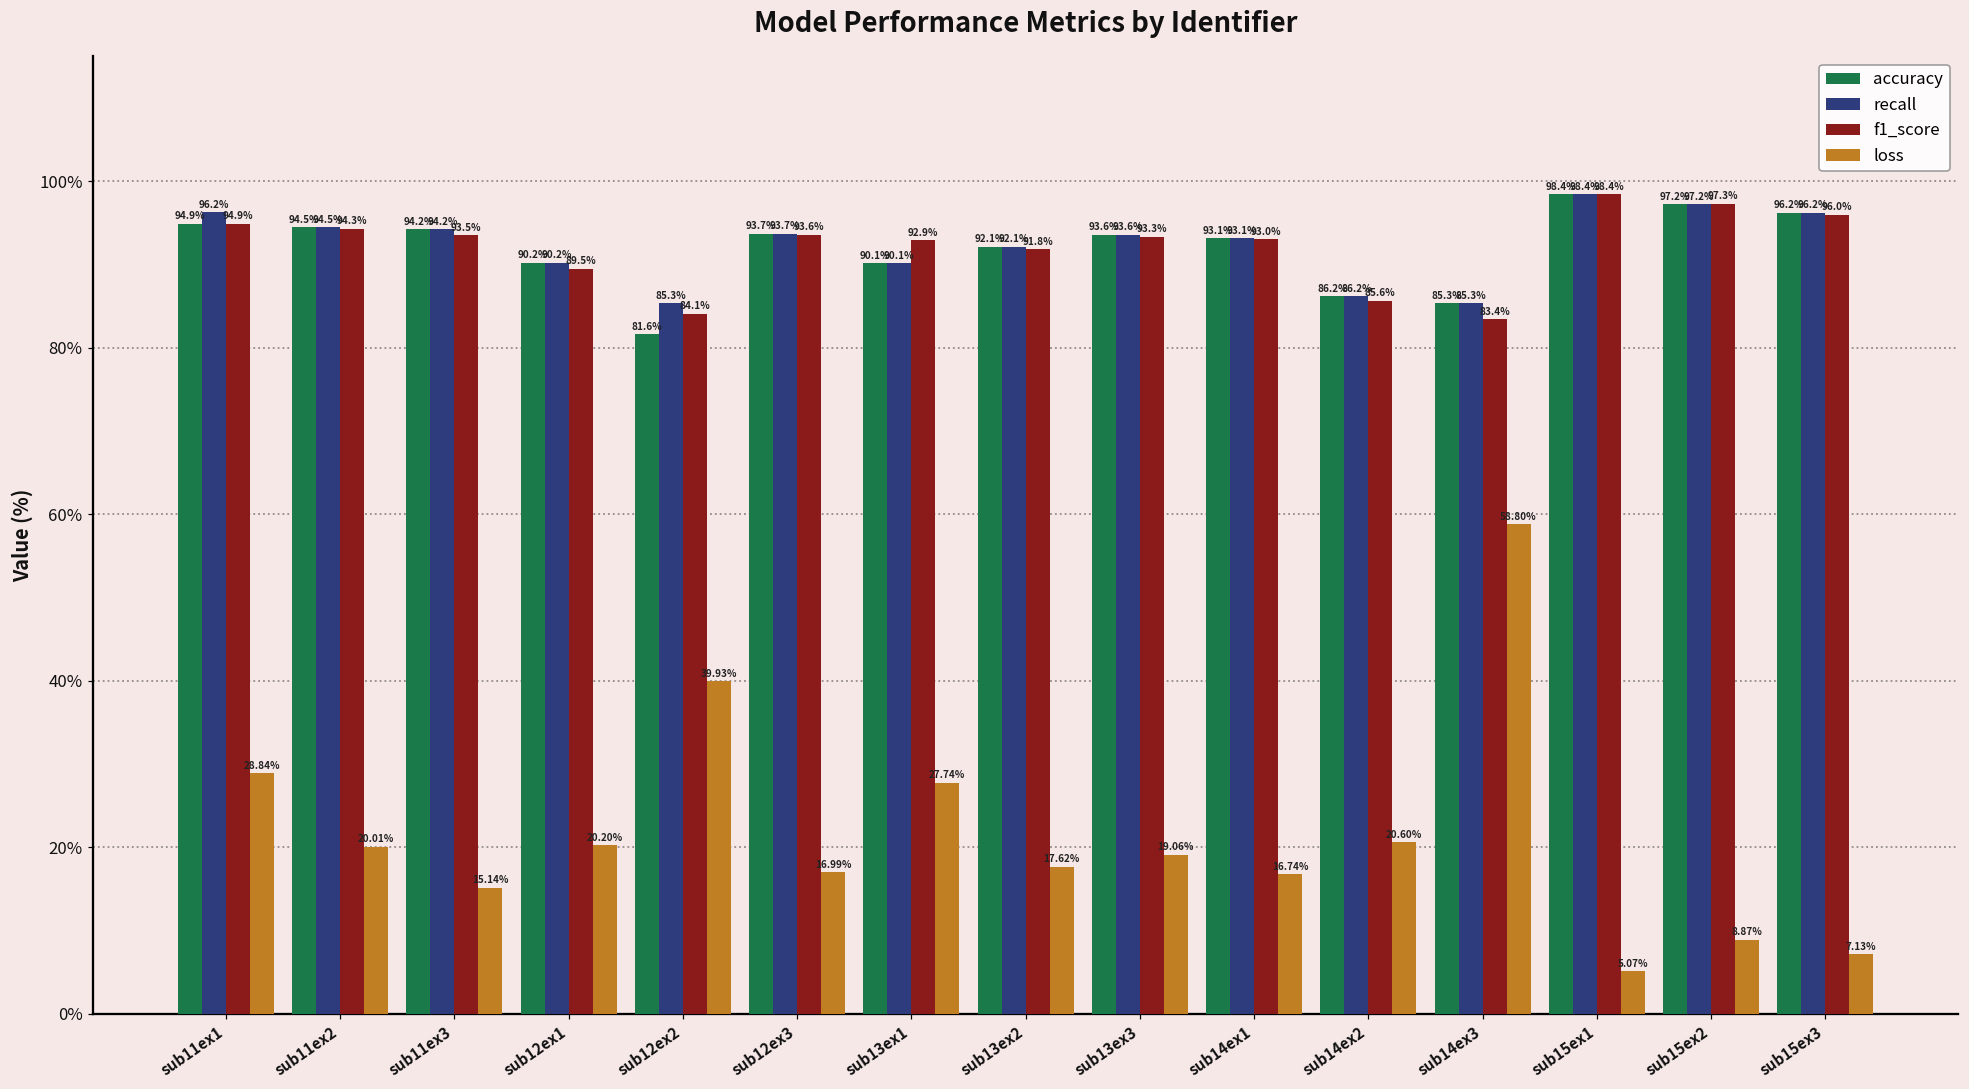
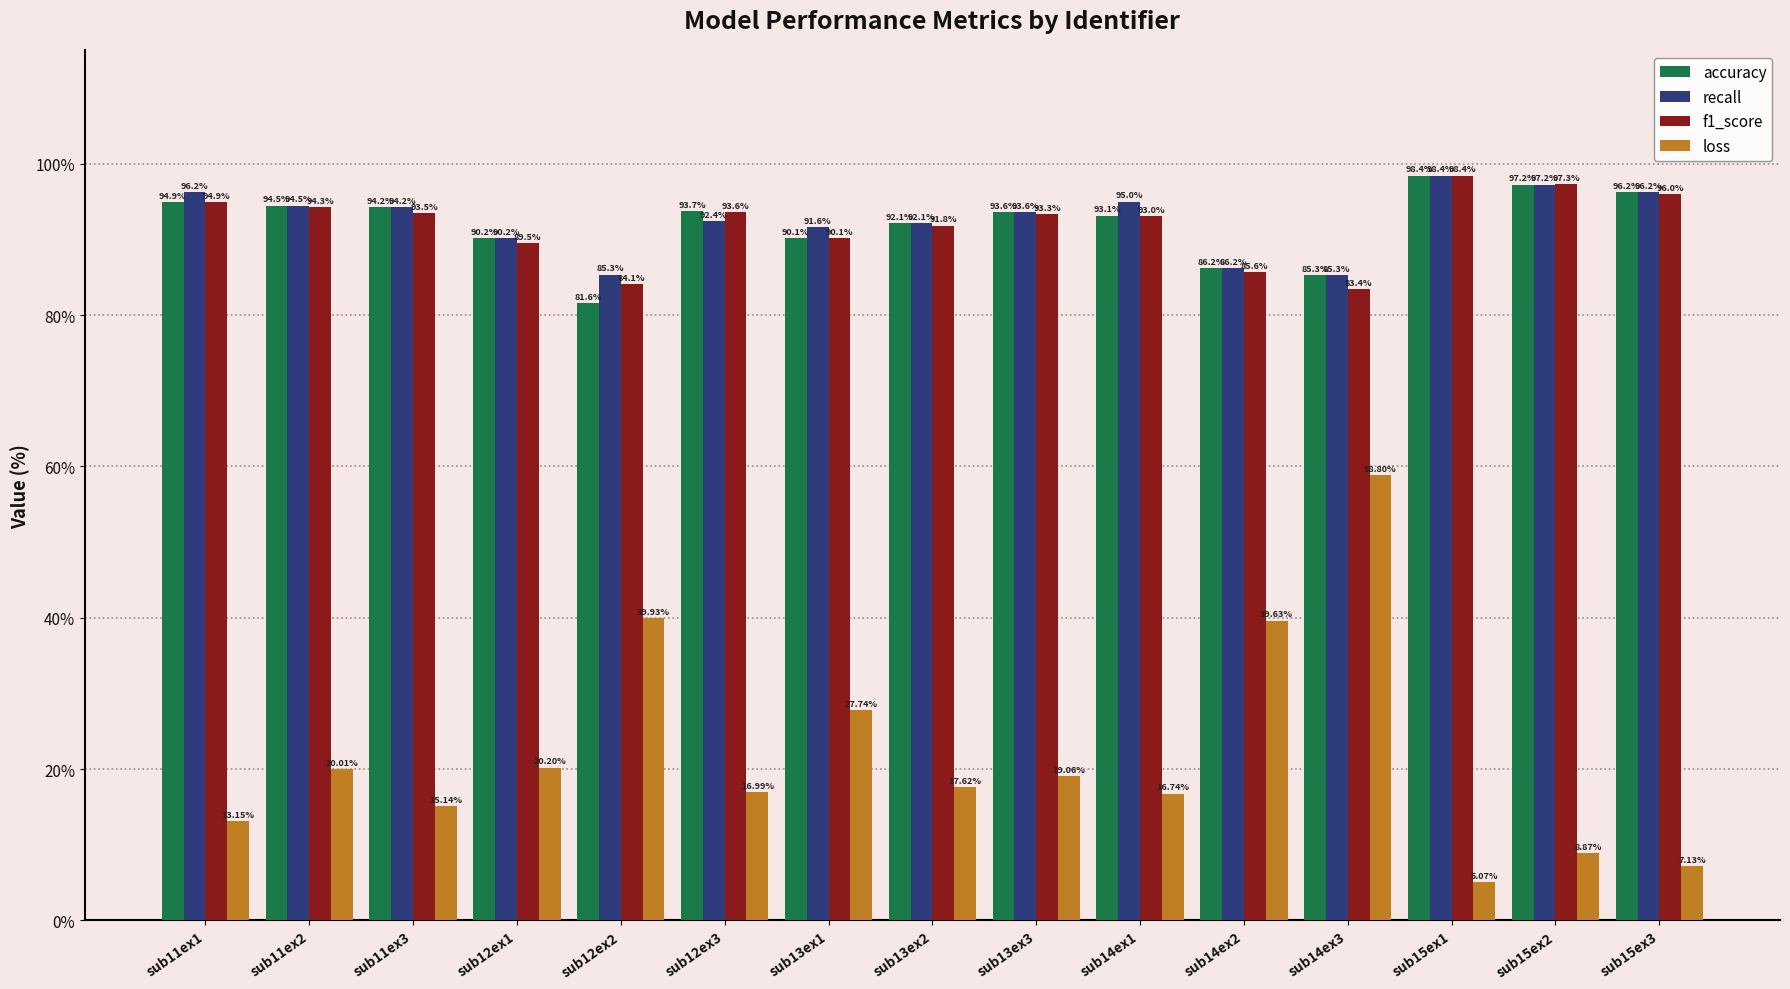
  {
    "accuracy": {
      "sub11ex1": "94.9%",
      "sub12ex2": "81.6%",
      "sub12ex3": "93.7%",
      "sub13ex1": "90.1%",
      "sub14ex1": "93.1%"
    },
    "recall": {
      "sub11ex1": "96.2%",
      "sub12ex2": "85.3%",
-     "sub12ex3": "93.7%",
-     "sub13ex1": "90.1%",
-     "sub14ex1": "93.1%"
+     "sub12ex3": "92.4%",
+     "sub13ex1": "91.6%",
+     "sub14ex1": "95.0%"
    },
    "f1_score": {
      "sub11ex1": "94.9%",
      "sub11ex3": "93.5%",
      "sub12ex1": "89.5%",
      "sub12ex2": "84.1%",
      "sub12ex3": "93.6%",
-     "sub13ex1": "92.9%",
+     "sub13ex1": "90.1%",
      "sub14ex1": "93.0%",
      "sub14ex2": "85.6%",
      "sub14ex3": "83.4%"
    },
    "loss": {
-     "sub11ex1": "28.84%",
+     "sub11ex1": "13.15%",
      "sub11ex2": "20.01%",
      "sub11ex3": "15.14%",
      "sub12ex1": "20.20%",
      "sub12ex2": "39.93%",
      "sub12ex3": "16.99%",
      "sub13ex1": "27.74%",
      "sub13ex2": "17.62%",
      "sub13ex3": "19.06%",
      "sub14ex1": "16.74%",
-     "sub14ex2": "20.60%",
+     "sub14ex2": "39.63%",
      "sub14ex3": "58.80%",
      "sub15ex1": "5.07%",
      "sub15ex2": "8.87%",
      "sub15ex3": "7.13%"
    }
  }
